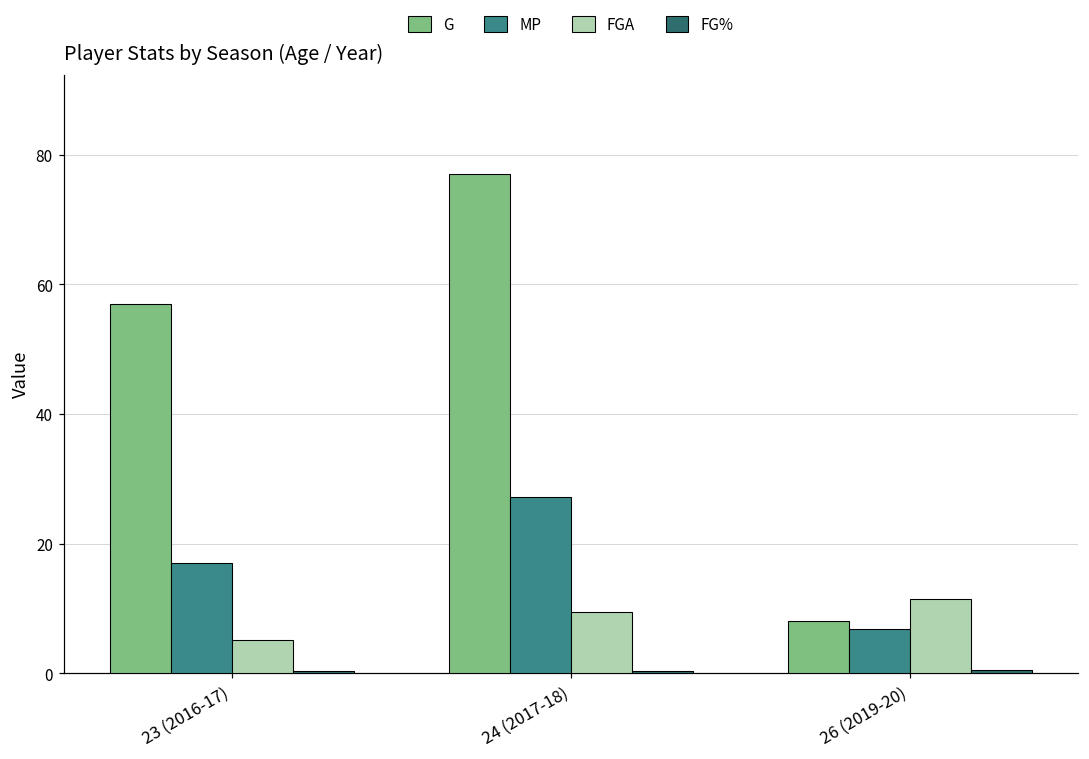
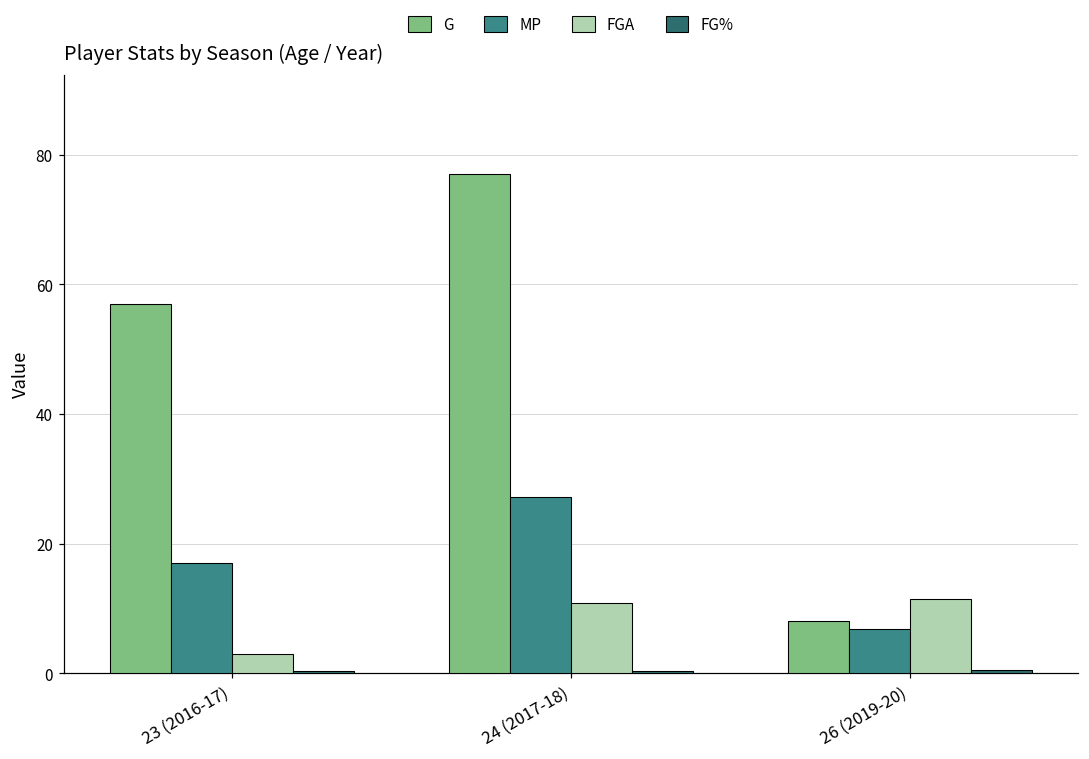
  {
    "G": {
      "23 (2016-17)": 57,
      "24 (2017-18)": 77,
      "26 (2019-20)": 8
    },
    "FGA": {
-     "23 (2016-17)": 5,
-     "24 (2017-18)": 9,
+     "23 (2016-17)": 3,
+     "24 (2017-18)": 11,
      "26 (2019-20)": 12
    }
  }
